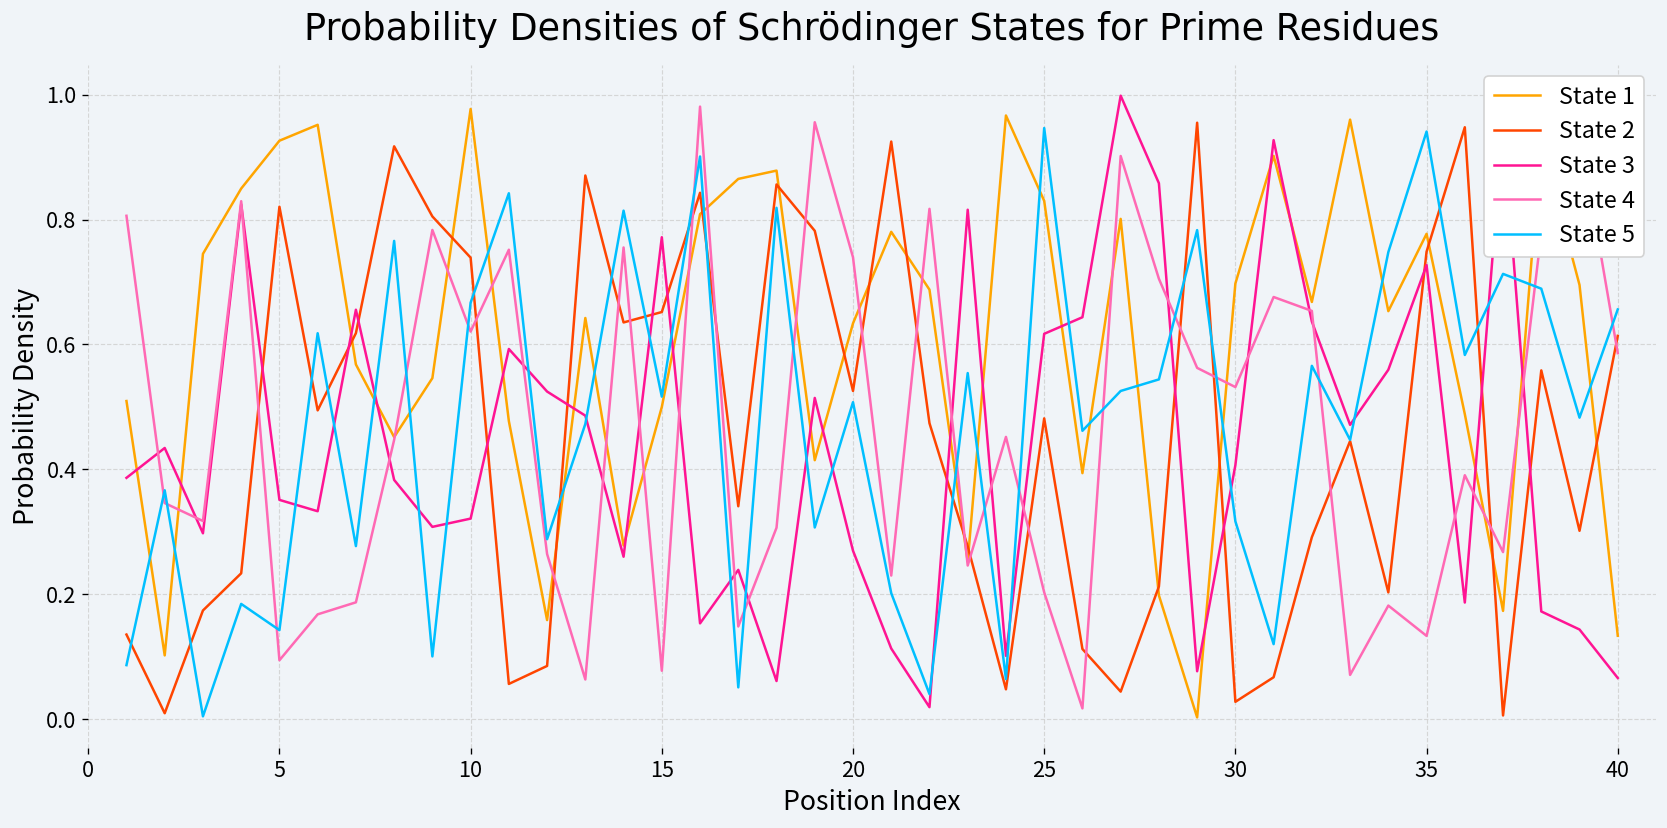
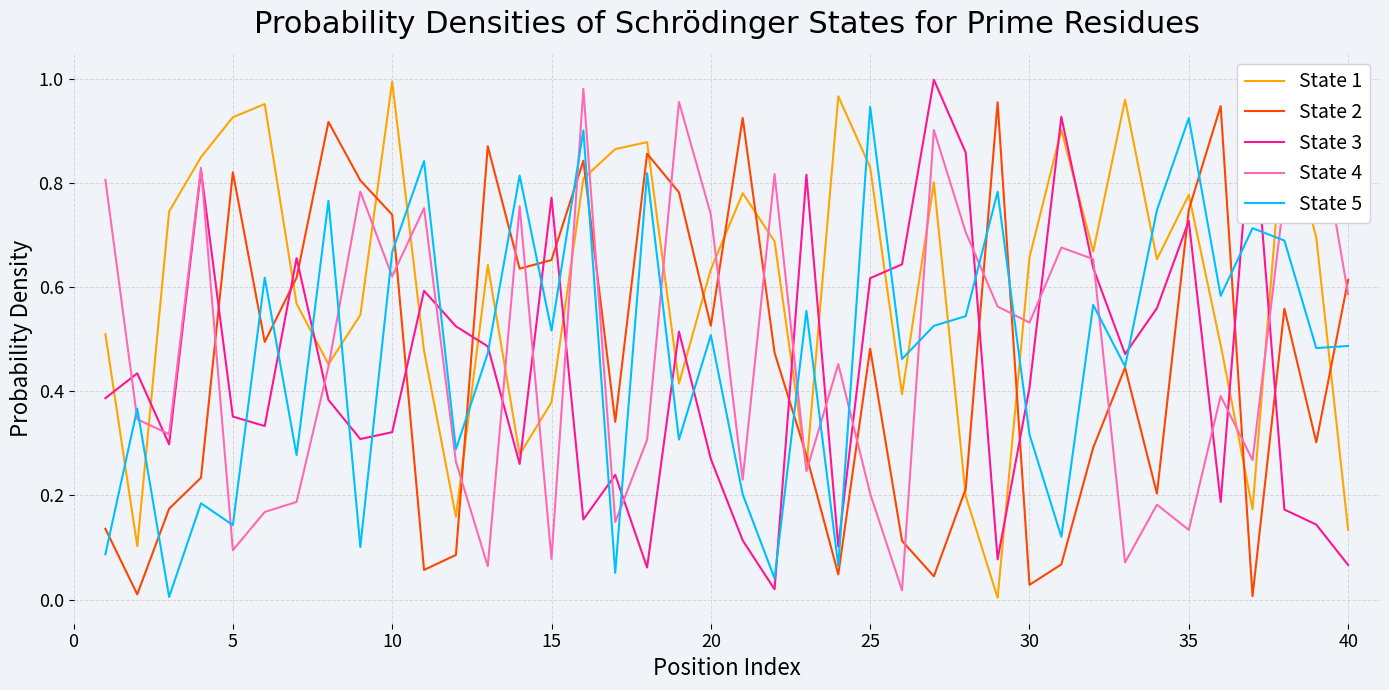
  {
    "State 1": {
      "5": 0.93,
-     "10": 0.98,
-     "15": 0.50,
+     "10": 0.99,
+     "15": 0.38,
      "20": 0.63,
      "25": 0.83,
-     "30": 0.70,
+     "30": 0.66,
      "35": 0.78,
      "40": 0.13
    },
    "State 2": {
      "5": 0.82,
      "10": 0.74,
      "15": 0.65,
      "20": 0.53,
      "25": 0.48,
      "30": 0.03,
      "35": 0.75,
      "40": 0.61
    },
    "State 3": {
      "5": 0.35,
      "10": 0.32,
      "15": 0.77,
      "20": 0.27,
      "25": 0.62,
      "30": 0.41,
      "35": 0.73,
      "40": 0.07
    },
    "State 4": {
      "5": 0.09,
      "10": 0.62,
      "15": 0.08,
      "20": 0.74,
      "25": 0.20,
      "30": 0.53,
      "35": 0.13,
      "40": 0.59
    },
    "State 5": {
      "5": 0.14,
      "10": 0.67,
      "15": 0.52,
      "20": 0.51,
      "25": 0.95,
      "30": 0.32,
-     "35": 0.94,
-     "40": 0.66
+     "35": 0.92,
+     "40": 0.49
    }
  }
